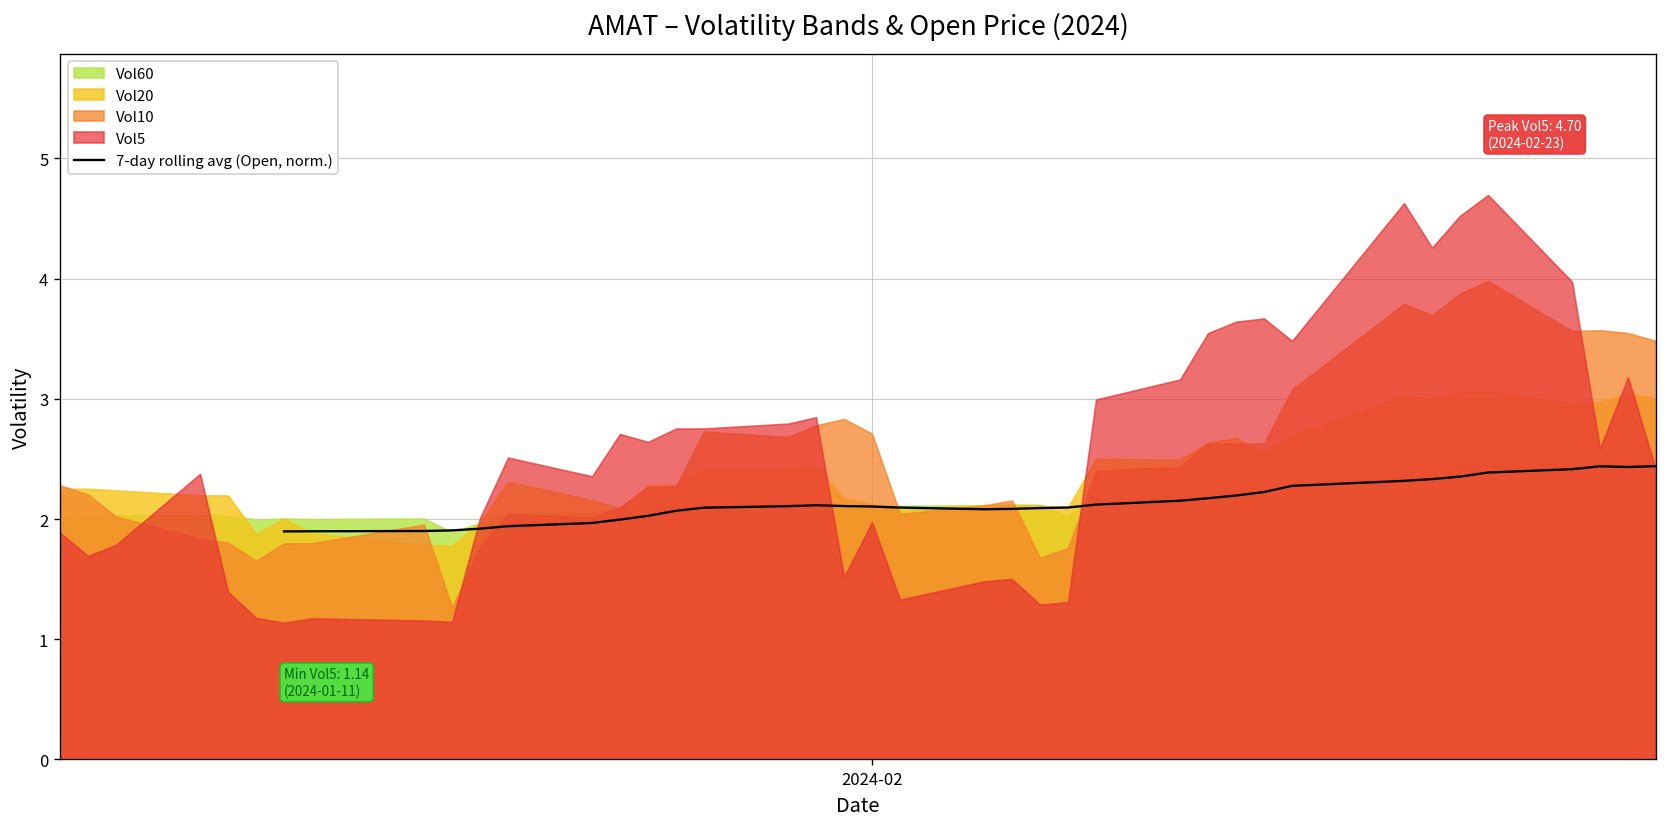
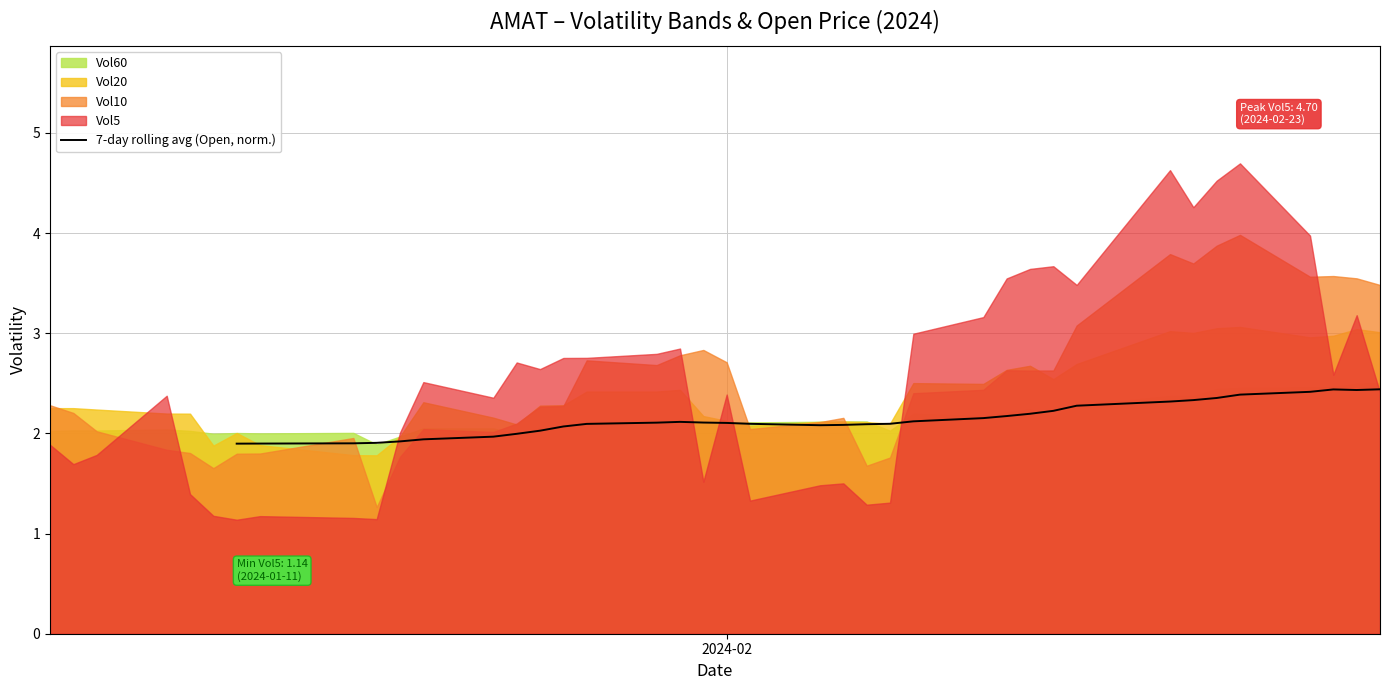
  {
    "Vol10": {
      "2024-02": 2.71
    },
    "Vol5": {
-     "2024-02": 1.97
+     "2024-02": 2.39
    }
  }
